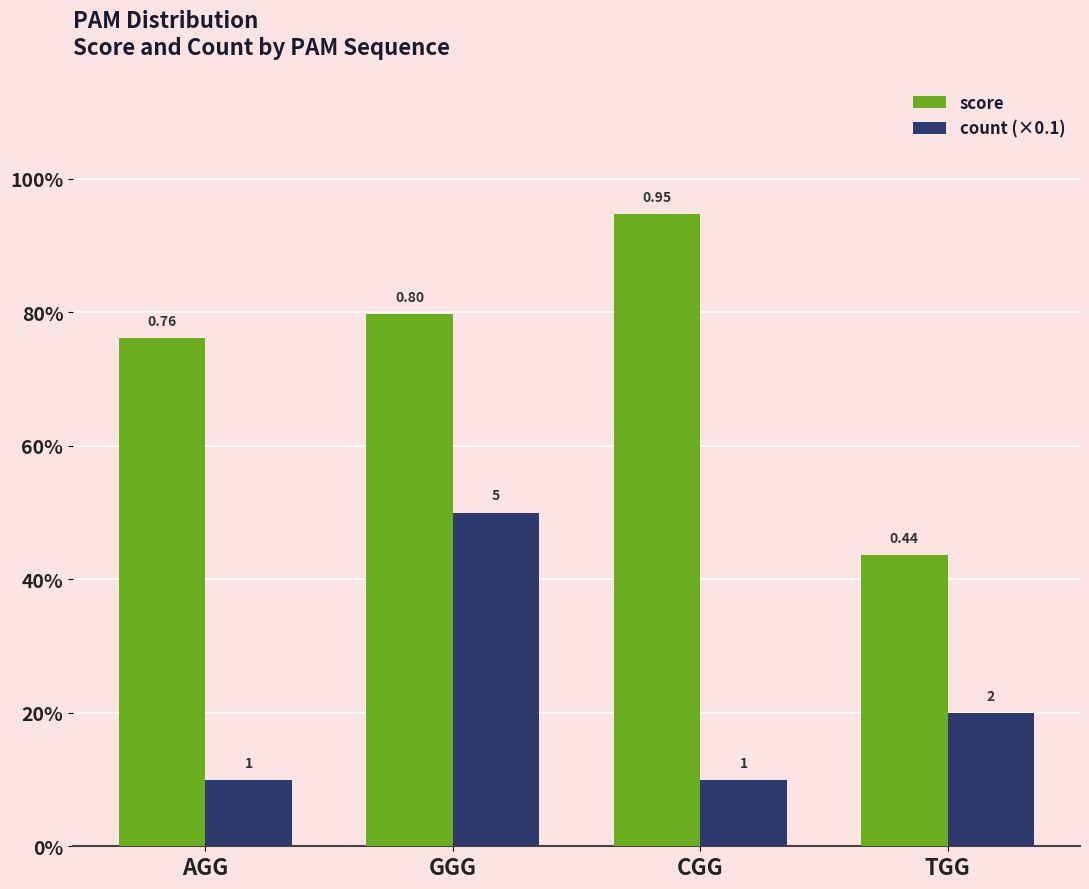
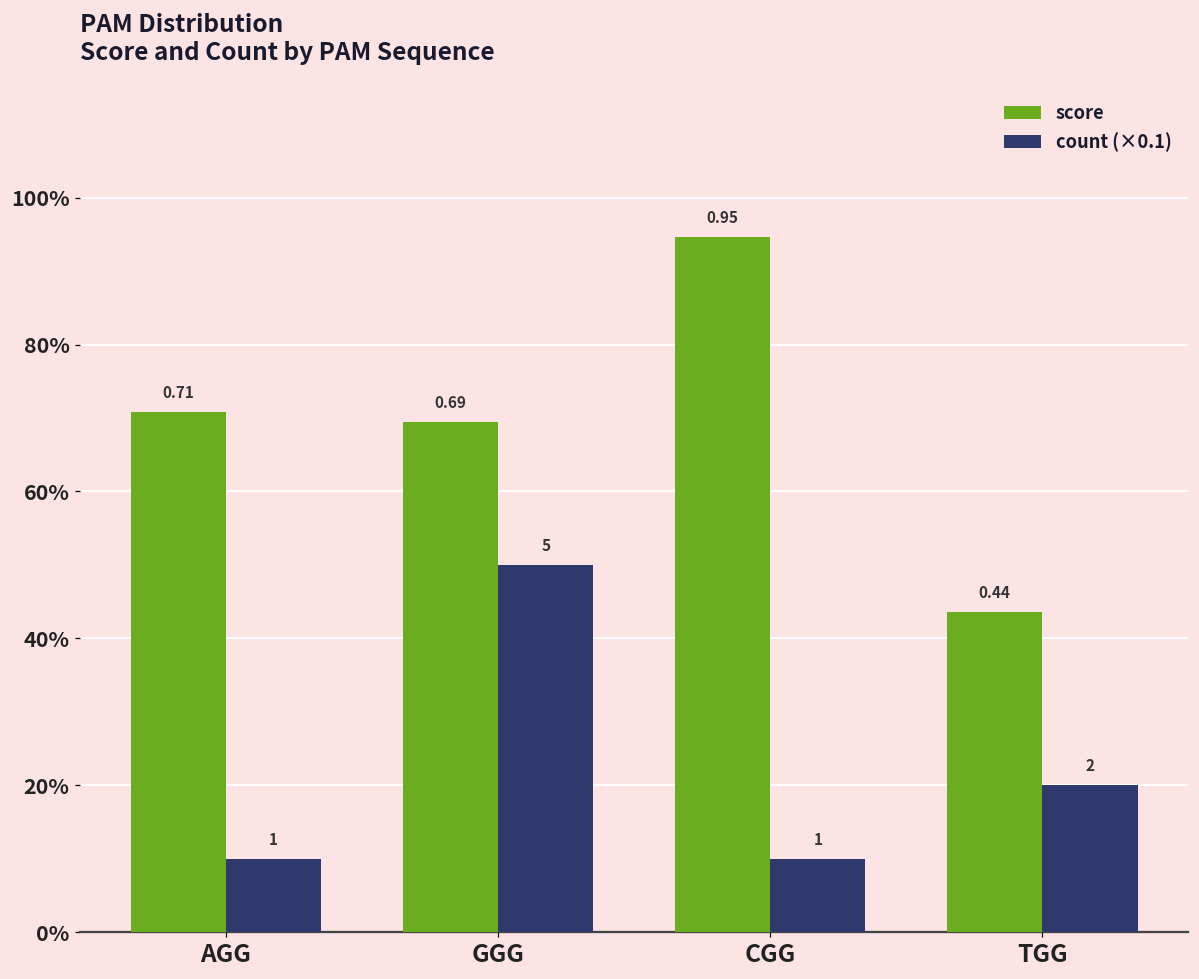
  {
    "score": {
-     "AGG": 0.76,
-     "GGG": 0.80,
+     "AGG": 0.71,
+     "GGG": 0.69,
      "CGG": 0.95,
      "TGG": 0.44
    }
  }
